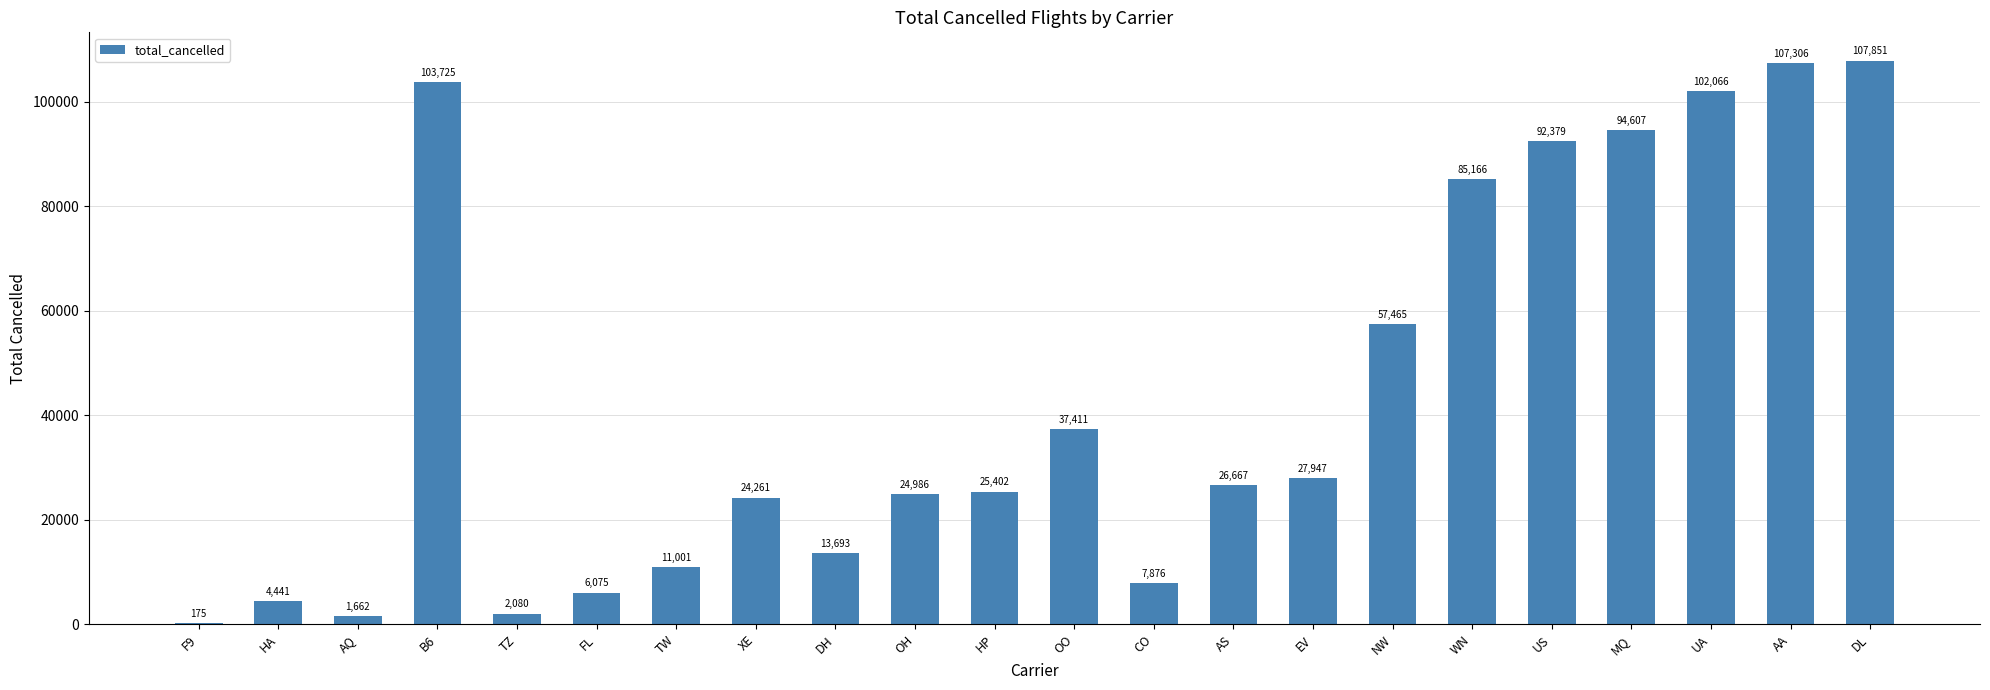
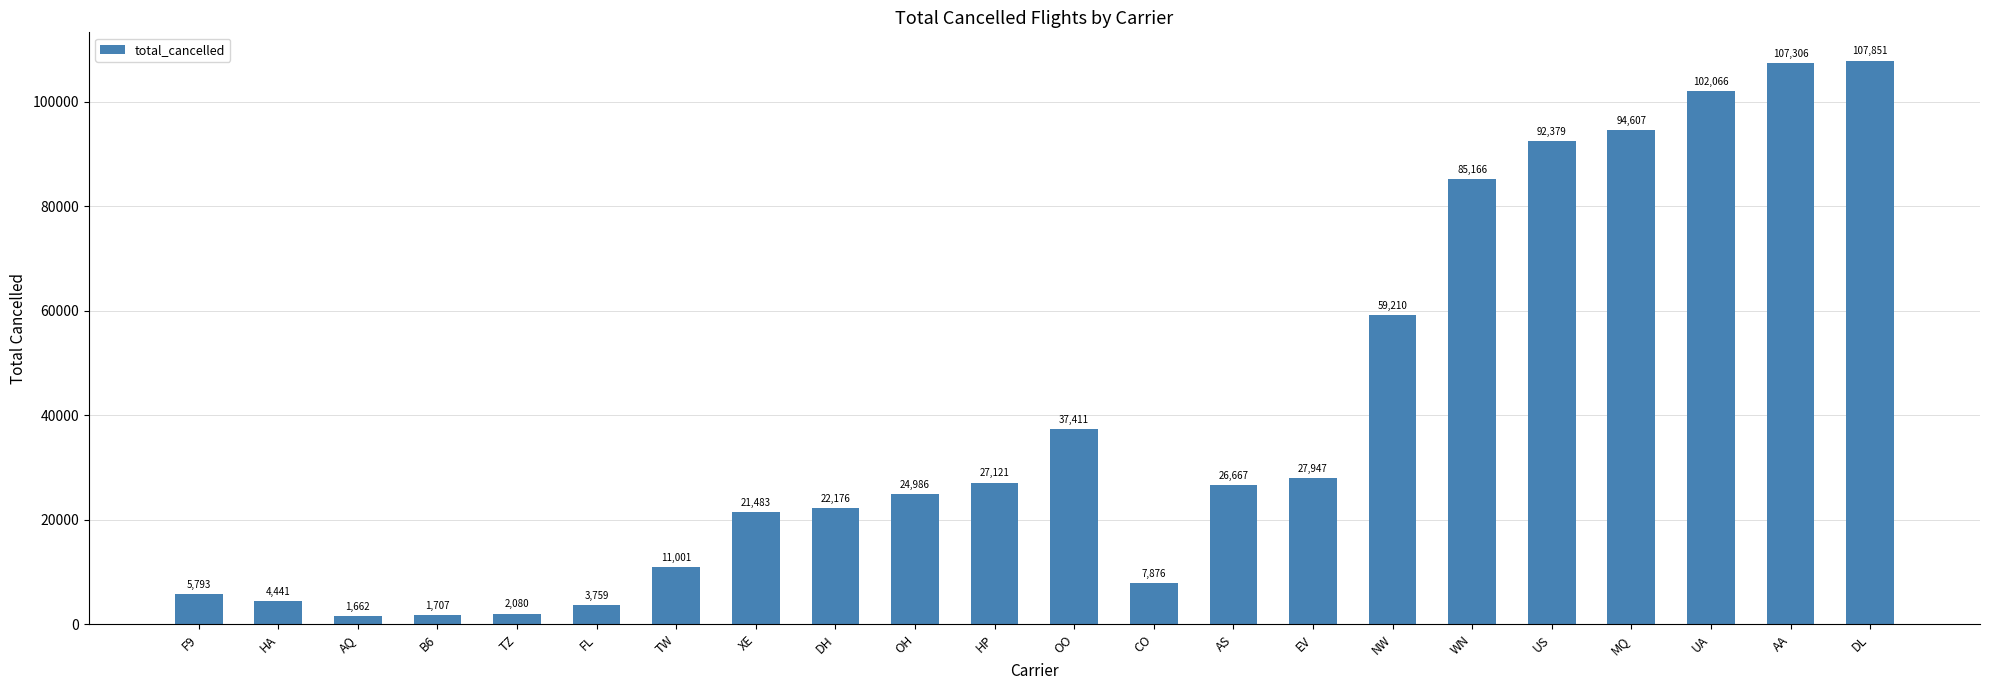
  {
-   "F9": "175",
+   "F9": "5,793",
    "HA": "4,441",
    "AQ": "1,662",
-   "B6": "103,725",
+   "B6": "1,707",
    "TZ": "2,080",
-   "FL": "6,075",
+   "FL": "3,759",
    "TW": "11,001",
-   "XE": "24,261",
-   "DH": "13,693",
+   "XE": "21,483",
+   "DH": "22,176",
    "OH": "24,986",
-   "HP": "25,402",
+   "HP": "27,121",
    "OO": "37,411",
    "CO": "7,876",
    "AS": "26,667",
    "EV": "27,947",
-   "NW": "57,465",
+   "NW": "59,210",
    "WN": "85,166",
    "US": "92,379",
    "MQ": "94,607",
    "UA": "102,066",
    "AA": "107,306",
    "DL": "107,851"
  }
